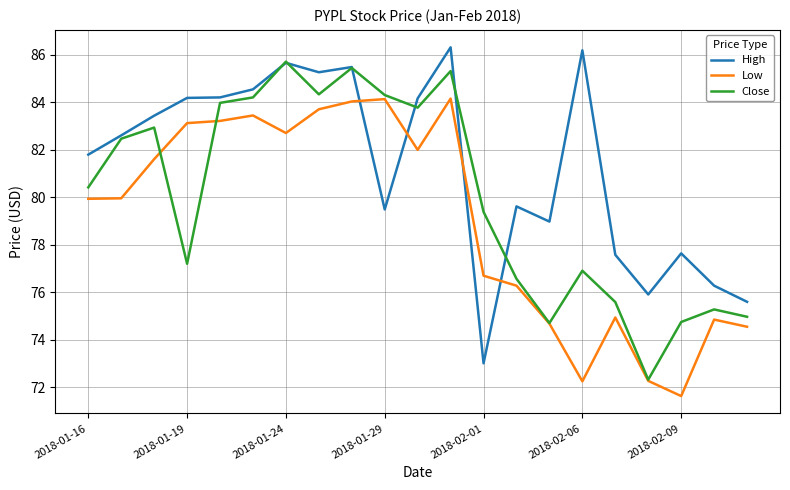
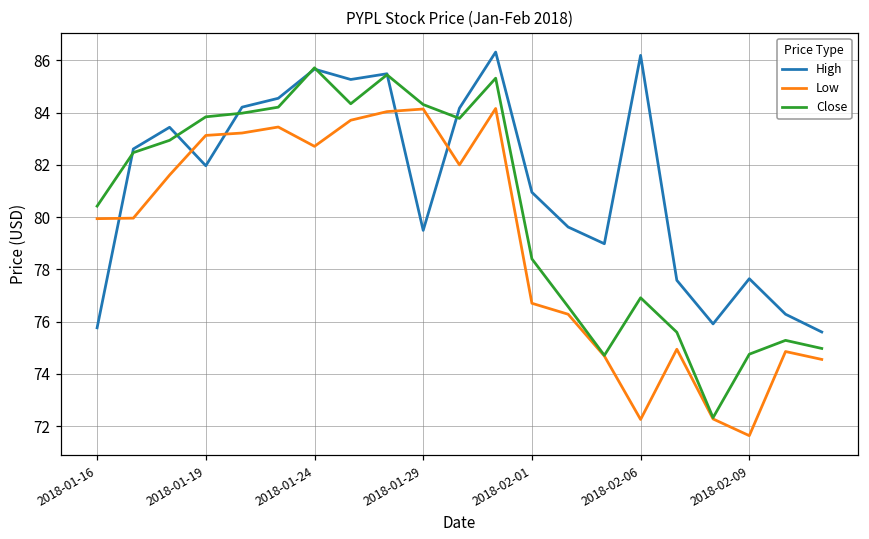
  {
    "High": {
-     "2018-01-16": 81.8,
-     "2018-01-19": 84.2,
+     "2018-01-16": 75.8,
+     "2018-01-19": 82.0,
      "2018-01-29": 79.5,
-     "2018-02-01": 73.0,
+     "2018-02-01": 80.9,
      "2018-02-06": 86.2,
      "2018-02-09": 77.6
    },
    "Low": {
      "2018-01-16": 79.9,
      "2018-01-19": 83.1,
      "2018-01-24": 82.7,
      "2018-01-29": 84.1,
      "2018-02-01": 76.7,
      "2018-02-06": 72.3,
      "2018-02-09": 71.6
    },
    "Close": {
      "2018-01-16": 80.4,
-     "2018-01-19": 77.2,
+     "2018-01-19": 83.8,
      "2018-01-29": 84.3,
-     "2018-02-01": 79.4,
+     "2018-02-01": 78.4,
      "2018-02-06": 76.9,
      "2018-02-09": 74.8
    }
  }
